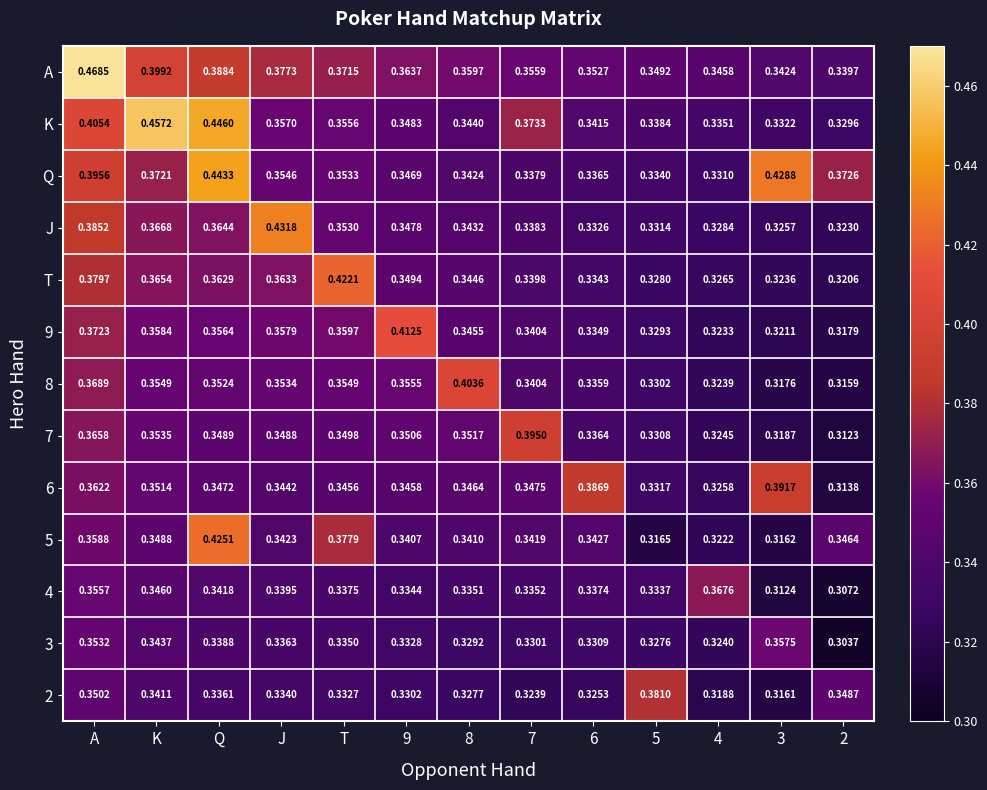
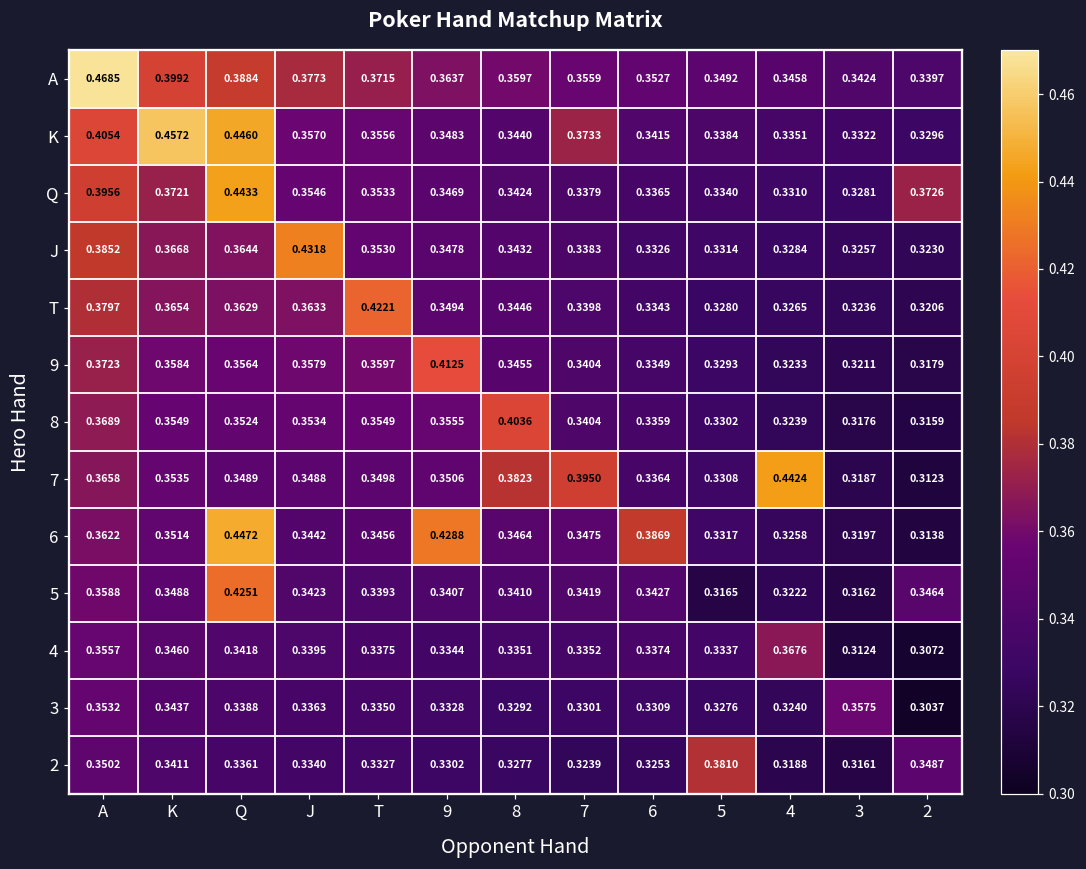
  {
    "A": {
      "A": 0.4685,
      "K": 0.3992,
      "Q": 0.3884,
      "J": 0.3773,
      "T": 0.3715,
      "9": 0.3637,
      "8": 0.3597,
      "7": 0.3559,
      "6": 0.3527,
      "5": 0.3492,
      "4": 0.3458,
      "3": 0.3424,
      "2": 0.3397
    },
    "K": {
      "A": 0.4054,
      "K": 0.4572,
      "Q": 0.4460,
      "J": 0.3570,
      "T": 0.3556,
      "9": 0.3483,
      "8": 0.3440,
      "7": 0.3733,
      "6": 0.3415,
      "5": 0.3384,
      "4": 0.3351,
      "3": 0.3322,
      "2": 0.3296
    },
    "Q": {
      "A": 0.3956,
      "K": 0.3721,
      "Q": 0.4433,
      "J": 0.3546,
      "T": 0.3533,
      "9": 0.3469,
      "8": 0.3424,
      "7": 0.3379,
      "6": 0.3365,
      "5": 0.3340,
      "4": 0.3310,
-     "3": 0.4288,
+     "3": 0.3281,
      "2": 0.3726
    },
    "J": {
      "A": 0.3852,
      "K": 0.3668,
      "Q": 0.3644,
      "J": 0.4318,
      "T": 0.3530,
      "9": 0.3478,
      "8": 0.3432,
      "7": 0.3383,
      "6": 0.3326,
      "5": 0.3314,
      "4": 0.3284,
      "3": 0.3257,
      "2": 0.3230
    },
    "T": {
      "A": 0.3797,
      "K": 0.3654,
      "Q": 0.3629,
      "J": 0.3633,
      "T": 0.4221,
      "9": 0.3494,
      "8": 0.3446,
      "7": 0.3398,
      "6": 0.3343,
      "5": 0.3280,
      "4": 0.3265,
      "3": 0.3236,
      "2": 0.3206
    },
    "9": {
      "A": 0.3723,
      "K": 0.3584,
      "Q": 0.3564,
      "J": 0.3579,
      "T": 0.3597,
      "9": 0.4125,
      "8": 0.3455,
      "7": 0.3404,
      "6": 0.3349,
      "5": 0.3293,
      "4": 0.3233,
      "3": 0.3211,
      "2": 0.3179
    },
    "8": {
      "A": 0.3689,
      "K": 0.3549,
      "Q": 0.3524,
      "J": 0.3534,
      "T": 0.3549,
      "9": 0.3555,
      "8": 0.4036,
      "7": 0.3404,
      "6": 0.3359,
      "5": 0.3302,
      "4": 0.3239,
      "3": 0.3176,
      "2": 0.3159
    },
    "7": {
      "A": 0.3658,
      "K": 0.3535,
      "Q": 0.3489,
      "J": 0.3488,
      "T": 0.3498,
      "9": 0.3506,
-     "8": 0.3517,
+     "8": 0.3823,
      "7": 0.3950,
      "6": 0.3364,
      "5": 0.3308,
-     "4": 0.3245,
+     "4": 0.4424,
      "3": 0.3187,
      "2": 0.3123
    },
    "6": {
      "A": 0.3622,
      "K": 0.3514,
-     "Q": 0.3472,
+     "Q": 0.4472,
      "J": 0.3442,
      "T": 0.3456,
-     "9": 0.3458,
+     "9": 0.4288,
      "8": 0.3464,
      "7": 0.3475,
      "6": 0.3869,
      "5": 0.3317,
      "4": 0.3258,
-     "3": 0.3917,
+     "3": 0.3197,
      "2": 0.3138
    },
    "5": {
      "A": 0.3588,
      "K": 0.3488,
      "Q": 0.4251,
      "J": 0.3423,
-     "T": 0.3779,
+     "T": 0.3393,
      "9": 0.3407,
      "8": 0.3410,
      "7": 0.3419,
      "6": 0.3427,
      "5": 0.3165,
      "4": 0.3222,
      "3": 0.3162,
      "2": 0.3464
    },
    "4": {
      "A": 0.3557,
      "K": 0.3460,
      "Q": 0.3418,
      "J": 0.3395,
      "T": 0.3375,
      "9": 0.3344,
      "8": 0.3351,
      "7": 0.3352,
      "6": 0.3374,
      "5": 0.3337,
      "4": 0.3676,
      "3": 0.3124,
      "2": 0.3072
    },
    "3": {
      "A": 0.3532,
      "K": 0.3437,
      "Q": 0.3388,
      "J": 0.3363,
      "T": 0.3350,
      "9": 0.3328,
      "8": 0.3292,
      "7": 0.3301,
      "6": 0.3309,
      "5": 0.3276,
      "4": 0.3240,
      "3": 0.3575,
      "2": 0.3037
    },
    "2": {
      "A": 0.3502,
      "K": 0.3411,
      "Q": 0.3361,
      "J": 0.3340,
      "T": 0.3327,
      "9": 0.3302,
      "8": 0.3277,
      "7": 0.3239,
      "6": 0.3253,
      "5": 0.3810,
      "4": 0.3188,
      "3": 0.3161,
      "2": 0.3487
    }
  }
